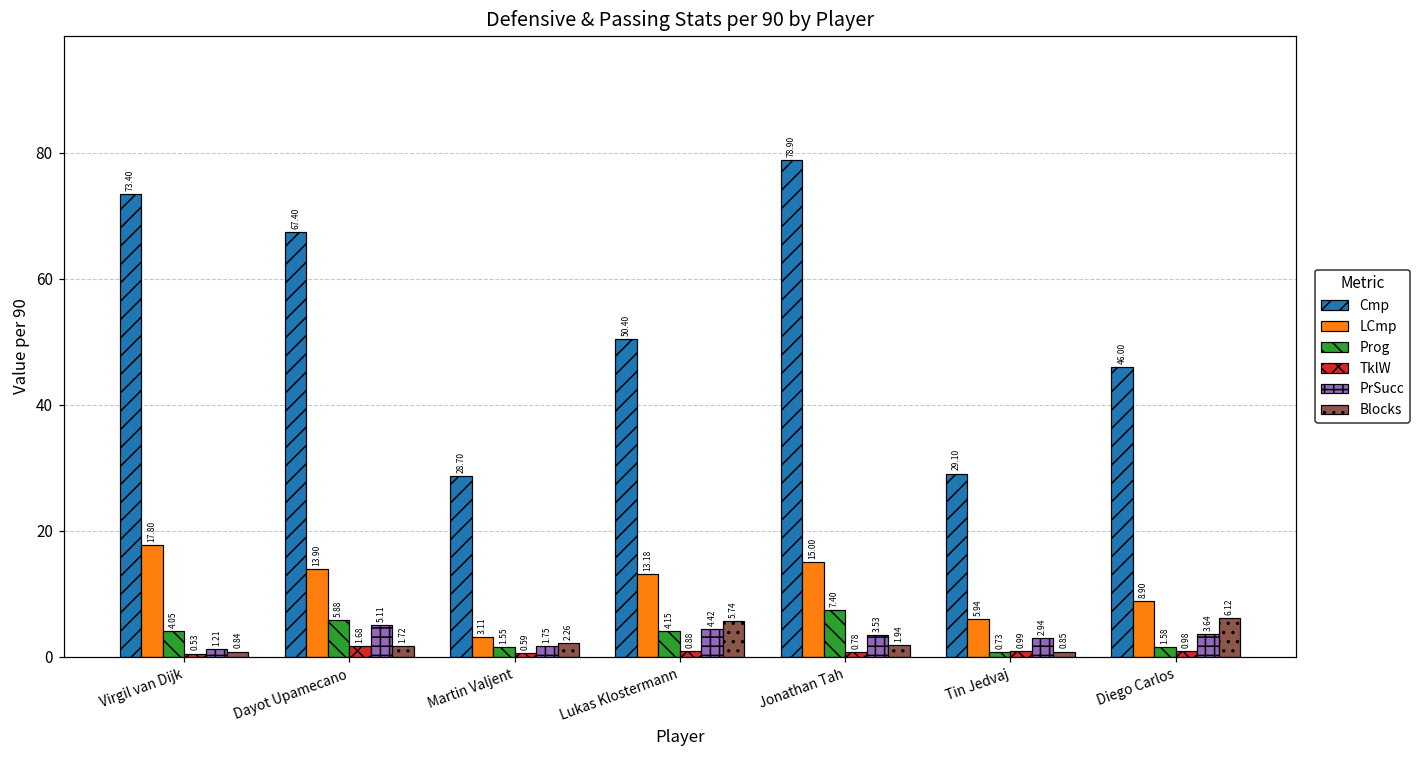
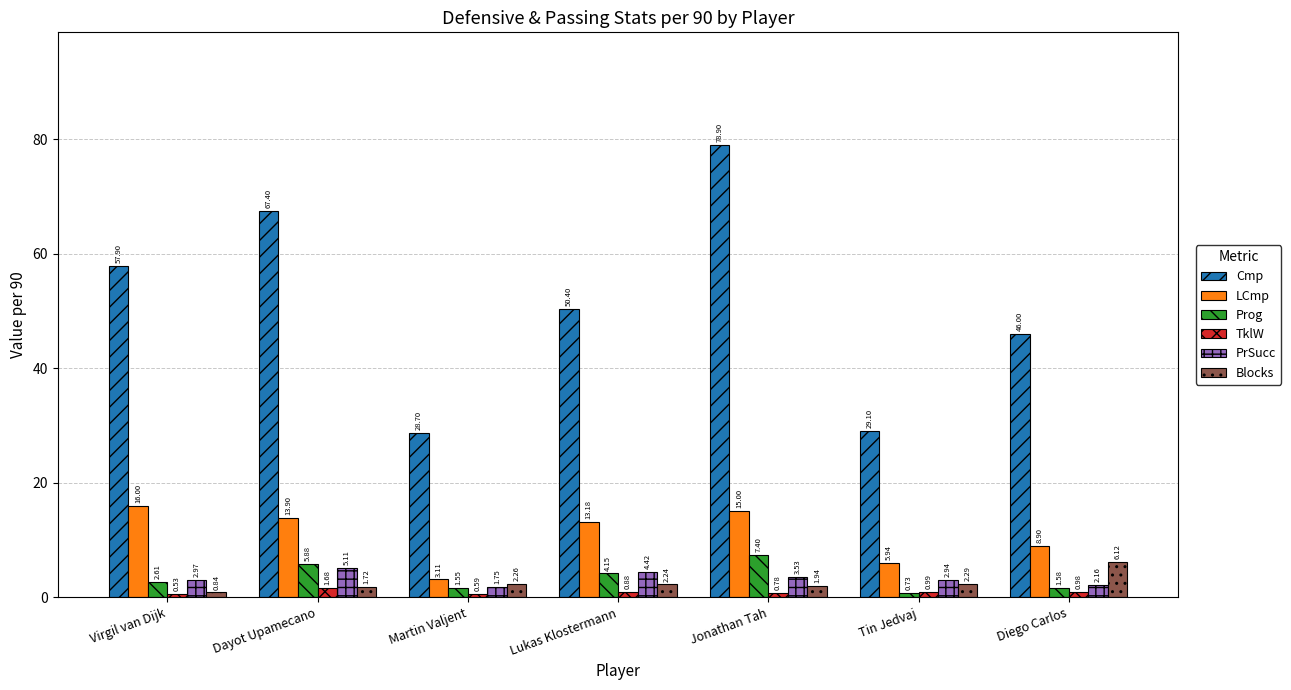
  {
    "Cmp": {
-     "Virgil van Dijk": 73.40,
+     "Virgil van Dijk": 57.90,
      "Dayot Upamecano": 67.40,
      "Martin Valjent": 28.70,
      "Lukas Klostermann": 50.40,
      "Jonathan Tah": 78.90,
      "Tin Jedvaj": 29.10,
      "Diego Carlos": 46.00
    },
    "LCmp": {
-     "Virgil van Dijk": 17.80,
+     "Virgil van Dijk": 16.00,
      "Dayot Upamecano": 13.90,
      "Martin Valjent": 3.11,
      "Lukas Klostermann": 13.18,
      "Jonathan Tah": 15.00,
      "Tin Jedvaj": 5.94,
      "Diego Carlos": 8.90
    },
    "Prog": {
-     "Virgil van Dijk": 4.05,
+     "Virgil van Dijk": 2.61,
      "Dayot Upamecano": 5.88,
      "Martin Valjent": 1.55,
      "Lukas Klostermann": 4.15,
      "Jonathan Tah": 7.40,
      "Tin Jedvaj": 0.73,
      "Diego Carlos": 1.58
    },
    "TklW": {
      "Virgil van Dijk": 0.53,
      "Dayot Upamecano": 1.68,
      "Martin Valjent": 0.59,
      "Lukas Klostermann": 0.88,
      "Jonathan Tah": 0.78,
      "Tin Jedvaj": 0.99,
      "Diego Carlos": 0.98
    },
    "PrSucc": {
-     "Virgil van Dijk": 1.21,
+     "Virgil van Dijk": 2.97,
      "Dayot Upamecano": 5.11,
      "Martin Valjent": 1.75,
      "Lukas Klostermann": 4.42,
      "Jonathan Tah": 3.53,
      "Tin Jedvaj": 2.94,
-     "Diego Carlos": 3.64
+     "Diego Carlos": 2.16
    },
    "Blocks": {
      "Virgil van Dijk": 0.84,
      "Dayot Upamecano": 1.72,
      "Martin Valjent": 2.26,
-     "Lukas Klostermann": 5.74,
+     "Lukas Klostermann": 2.24,
      "Jonathan Tah": 1.94,
-     "Tin Jedvaj": 0.85,
+     "Tin Jedvaj": 2.29,
      "Diego Carlos": 6.12
    }
  }
